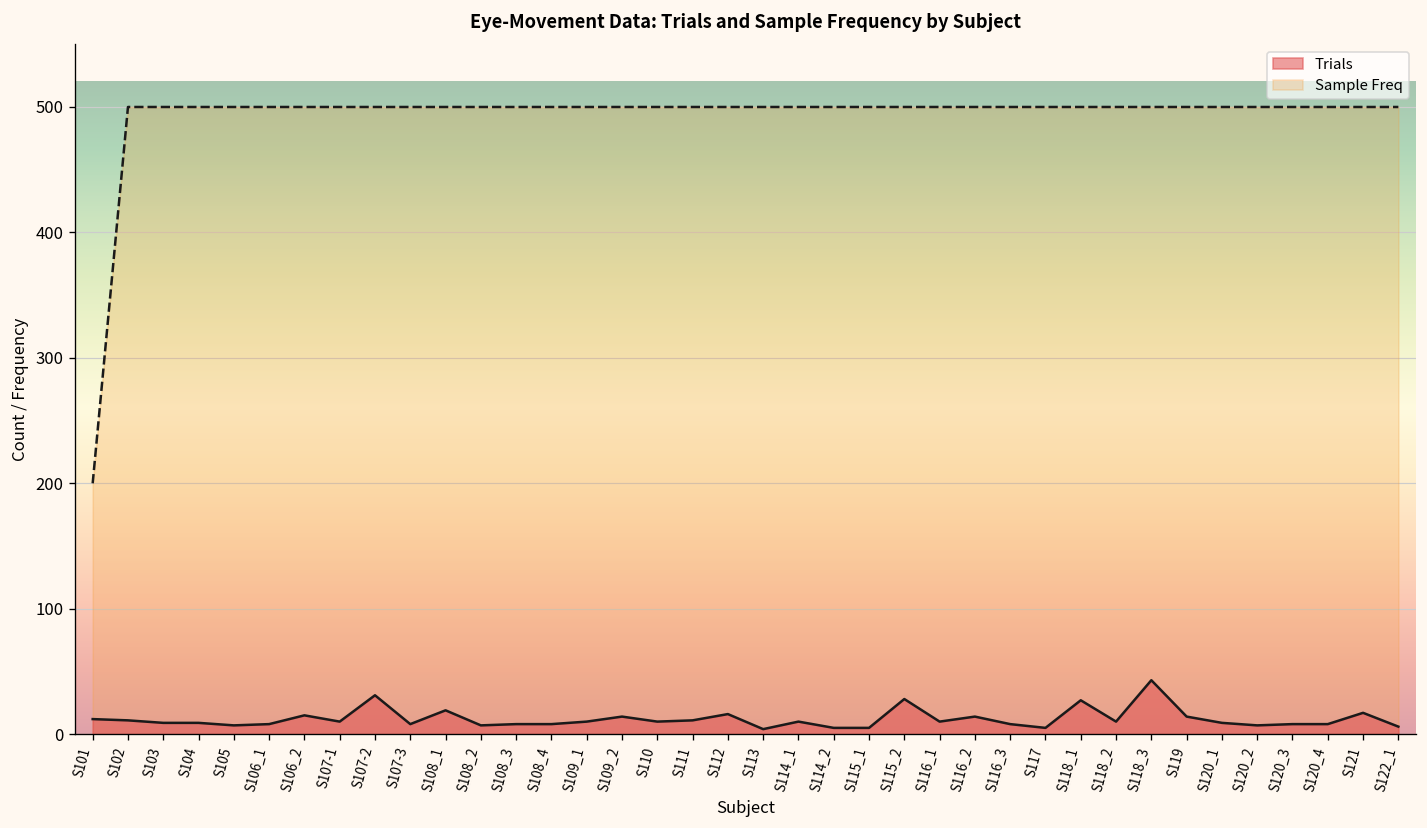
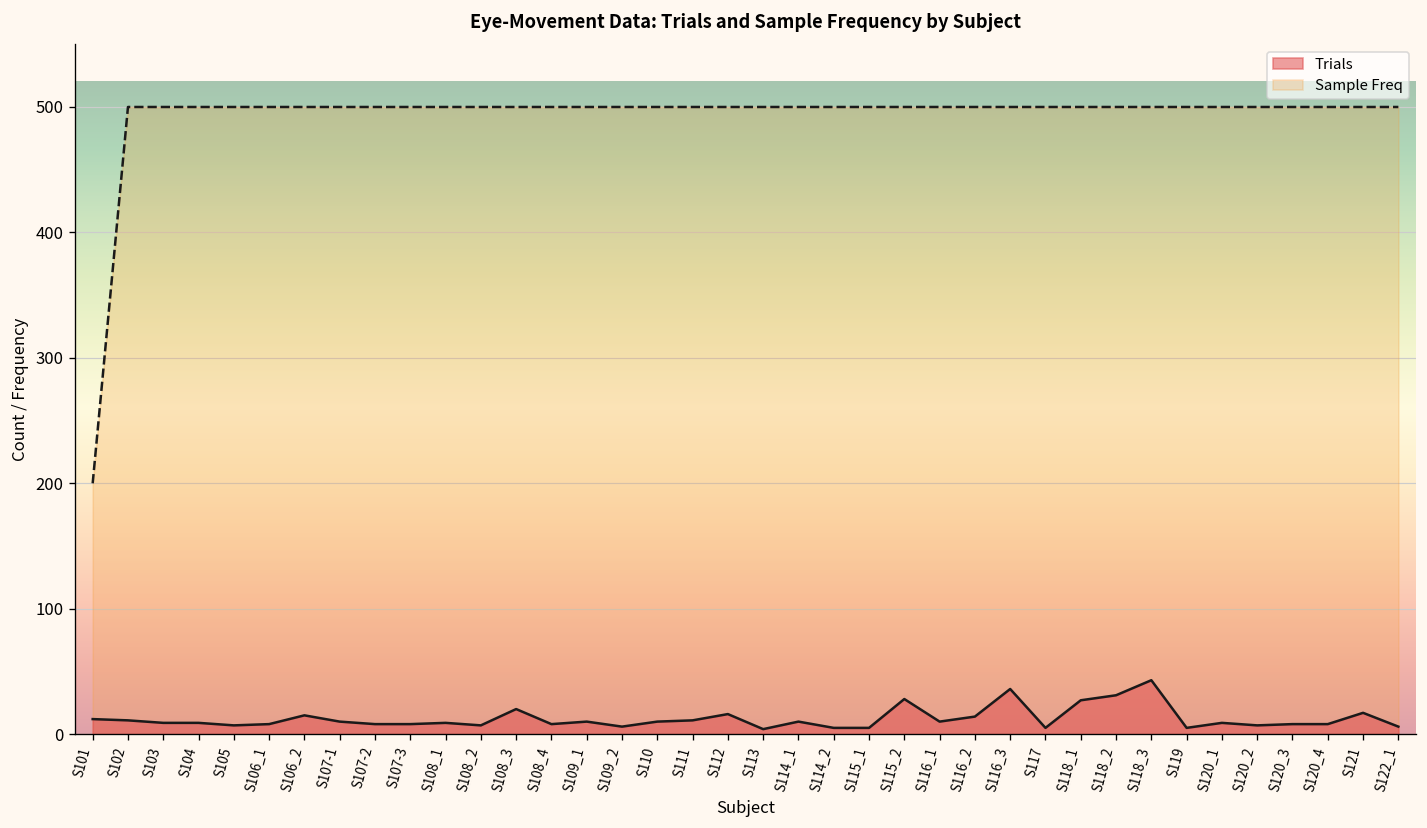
  {
    "Trials": {
      "S101": 12,
      "S102": 11,
      "S103": 9,
      "S104": 9,
      "S105": 7,
      "S106_1": 8,
      "S106_2": 15,
      "S107-1": 10,
-     "S107-2": 31,
+     "S107-2": 8,
      "S107-3": 8,
-     "S108_1": 19,
+     "S108_1": 9,
      "S108_2": 7,
-     "S108_3": 8,
+     "S108_3": 20,
      "S108_4": 8,
      "S109_1": 10,
-     "S109_2": 14,
+     "S109_2": 6,
      "S110": 10,
      "S111": 11,
      "S112": 16,
      "S113": 4,
      "S114_1": 10,
      "S114_2": 5,
      "S115_1": 5,
      "S115_2": 28,
      "S116_1": 10,
      "S116_2": 14,
-     "S116_3": 8,
+     "S116_3": 36,
      "S117": 5,
      "S118_1": 27,
-     "S118_2": 10,
+     "S118_2": 31,
      "S118_3": 43,
-     "S119": 14,
+     "S119": 5,
      "S120_1": 9,
      "S120_2": 7,
      "S120_3": 8,
      "S120_4": 8,
      "S121": 17,
      "S122_1": 6
    },
    "Sample Freq": {
      "S101": 200,
      "S102": 500,
      "S103": 500,
      "S104": 500,
      "S105": 500,
      "S106_1": 500,
      "S106_2": 500,
      "S107-1": 500,
      "S107-2": 500,
      "S107-3": 500,
      "S108_1": 500,
      "S108_2": 500,
      "S108_3": 500,
      "S108_4": 500,
      "S109_1": 500,
      "S109_2": 500,
      "S110": 500,
      "S111": 500,
      "S112": 500,
      "S113": 500,
      "S114_1": 500,
      "S114_2": 500,
      "S115_1": 500,
      "S115_2": 500,
      "S116_1": 500,
      "S116_2": 500,
      "S116_3": 500,
      "S117": 500,
      "S118_1": 500,
      "S118_2": 500,
      "S118_3": 500,
      "S119": 500,
      "S120_1": 500,
      "S120_2": 500,
      "S120_3": 500,
      "S120_4": 500,
      "S121": 500,
      "S122_1": 500
    }
  }
